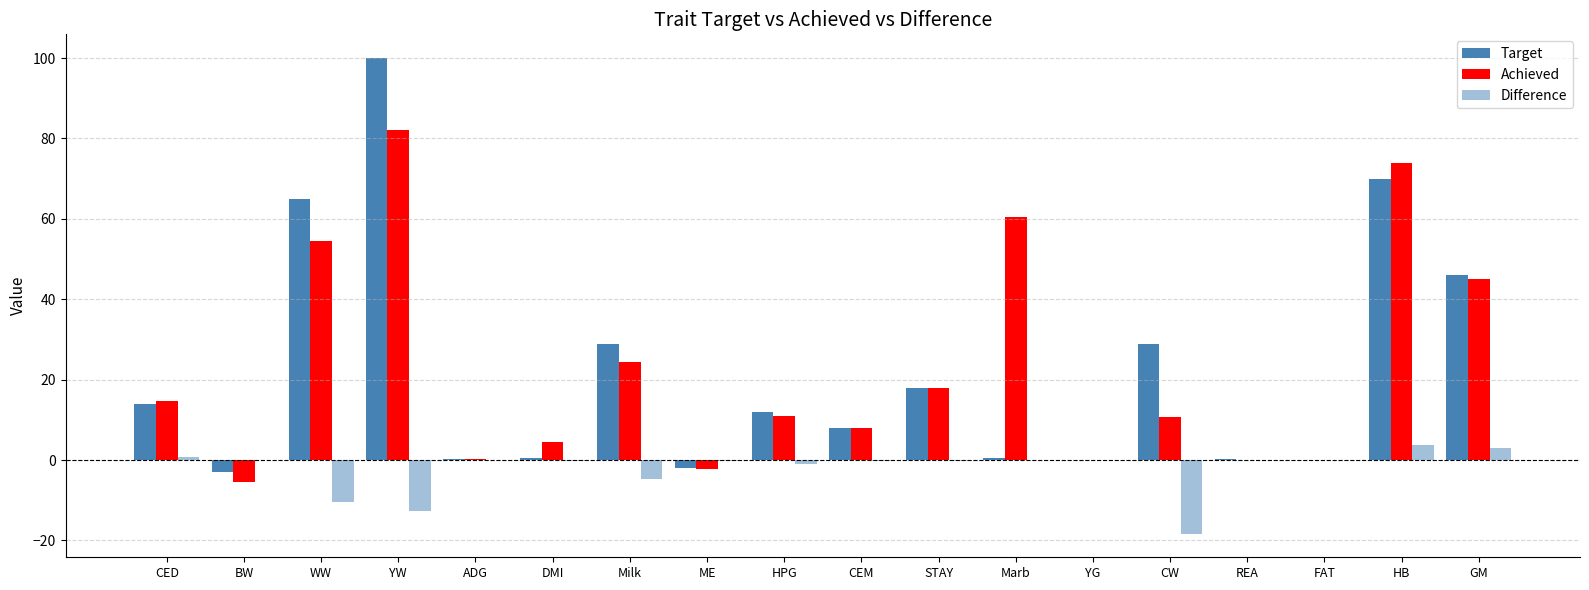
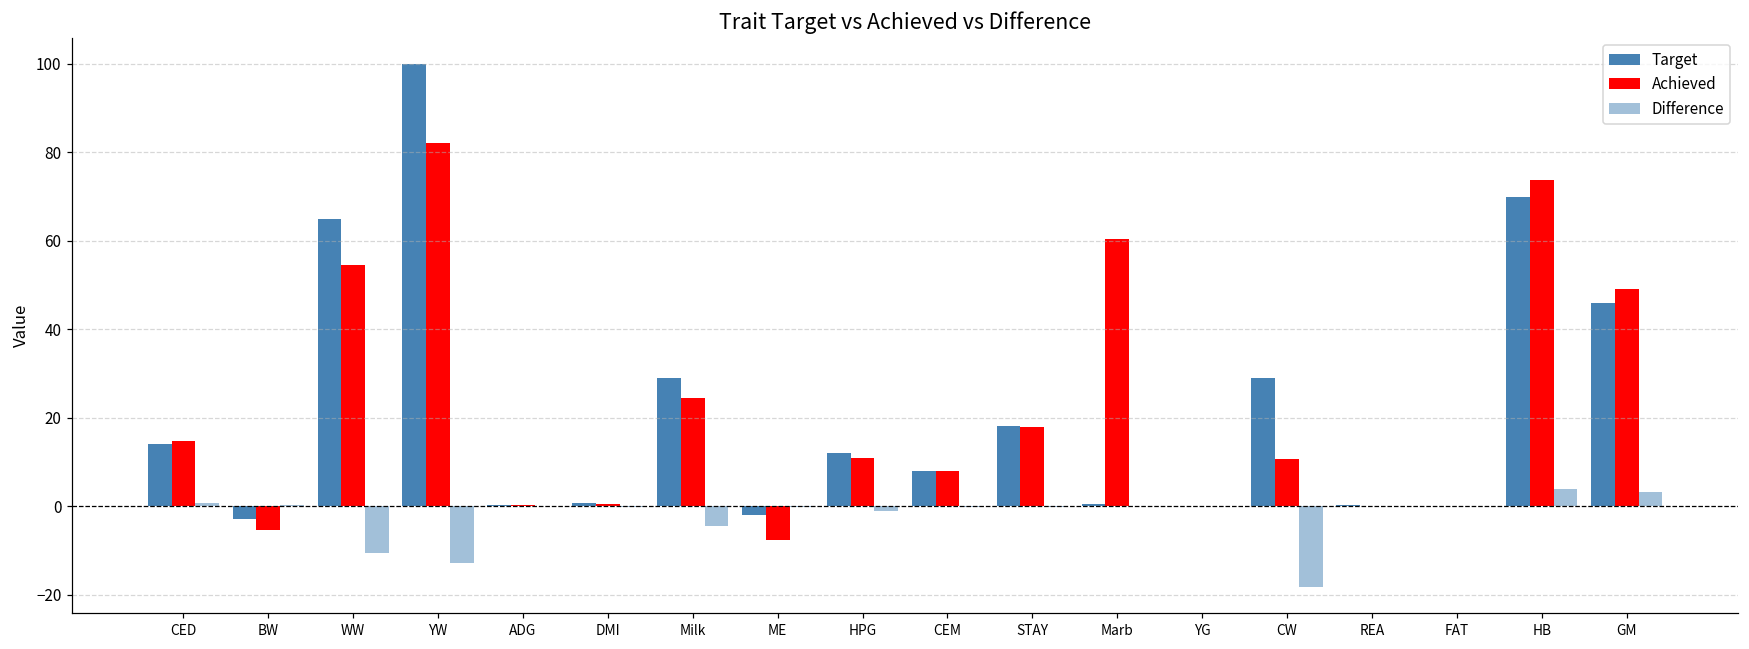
  {
    "Achieved": {
      "CED": 15,
      "BW": -6,
      "WW": 54,
      "YW": 82,
-     "DMI": 5,
+     "DMI": 0,
      "Milk": 24,
-     "ME": -2,
+     "ME": -8,
      "HPG": 11,
      "CEM": 8,
      "STAY": 18,
      "Marb": 60,
      "CW": 11,
      "HB": 74,
-     "GM": 45
+     "GM": 49
    }
  }
